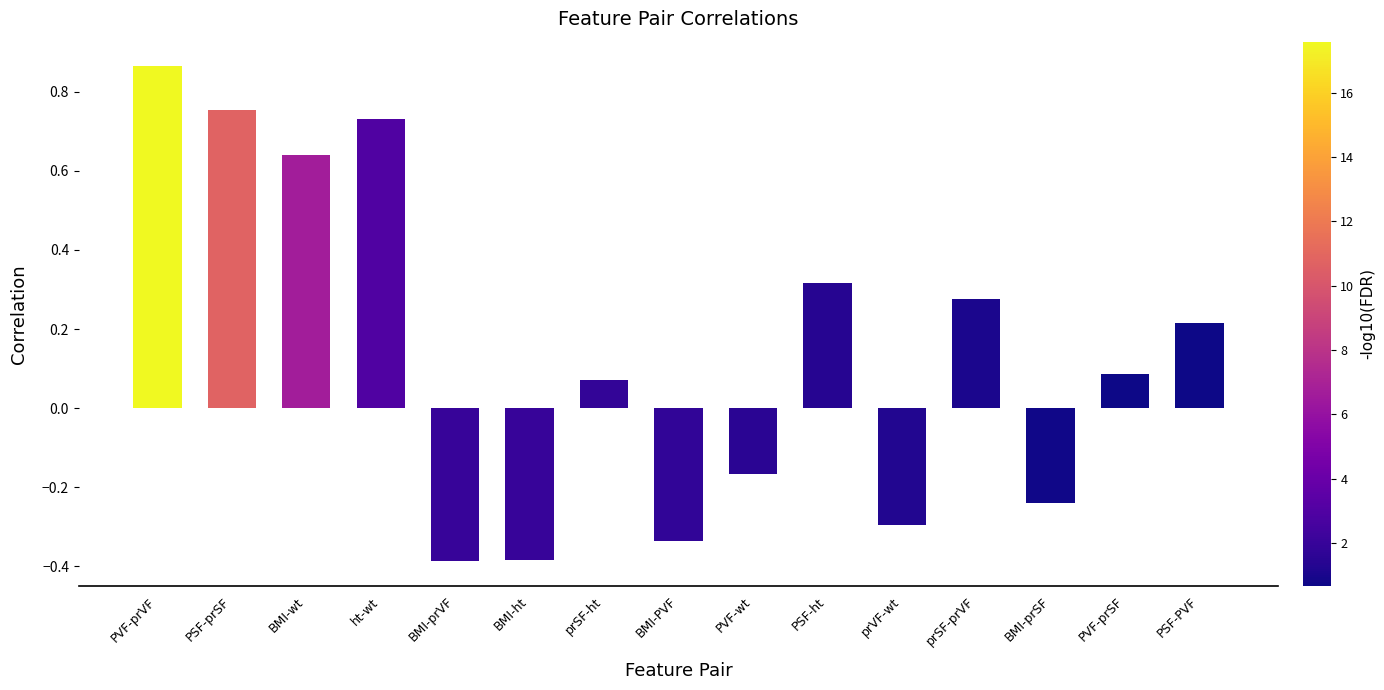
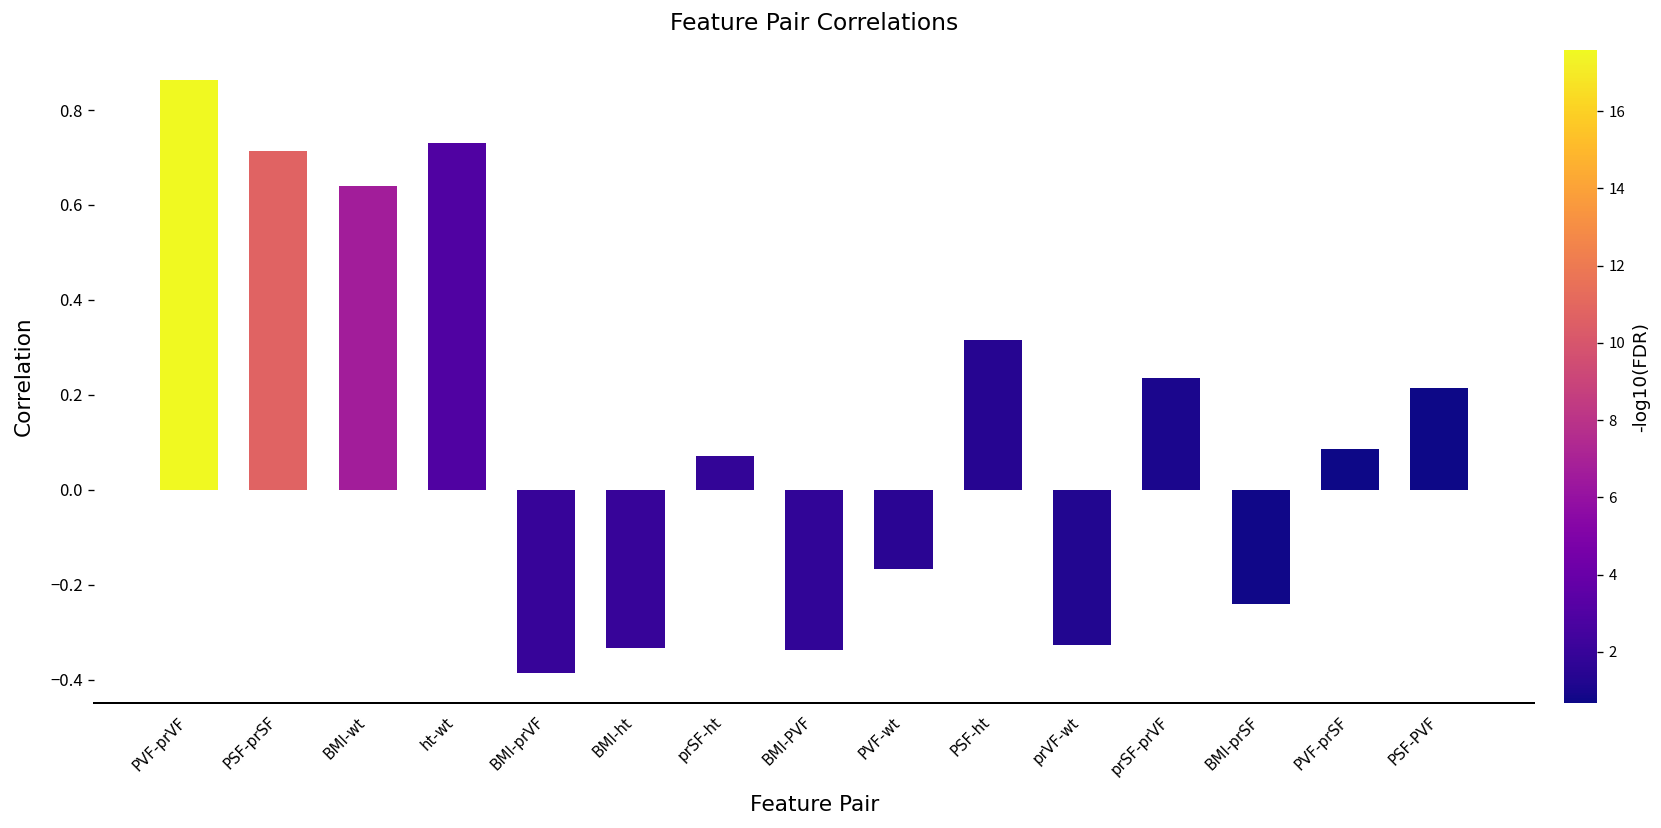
  {
    "PVF-prVF": 0.86,
-   "PSF-prSF": 0.75,
+   "PSF-prSF": 0.71,
    "BMI-wt": 0.64,
    "ht-wt": 0.73,
    "BMI-prVF": -0.39,
-   "BMI-ht": -0.38,
+   "BMI-ht": -0.33,
    "prSF-ht": 0.07,
    "BMI-PVF": -0.34,
    "PVF-wt": -0.17,
    "PSF-ht": 0.32,
-   "prVF-wt": -0.30,
-   "prSF-prVF": 0.28,
+   "prVF-wt": -0.33,
+   "prSF-prVF": 0.24,
    "BMI-prSF": -0.24,
    "PVF-prSF": 0.09,
    "PSF-PVF": 0.21
  }
